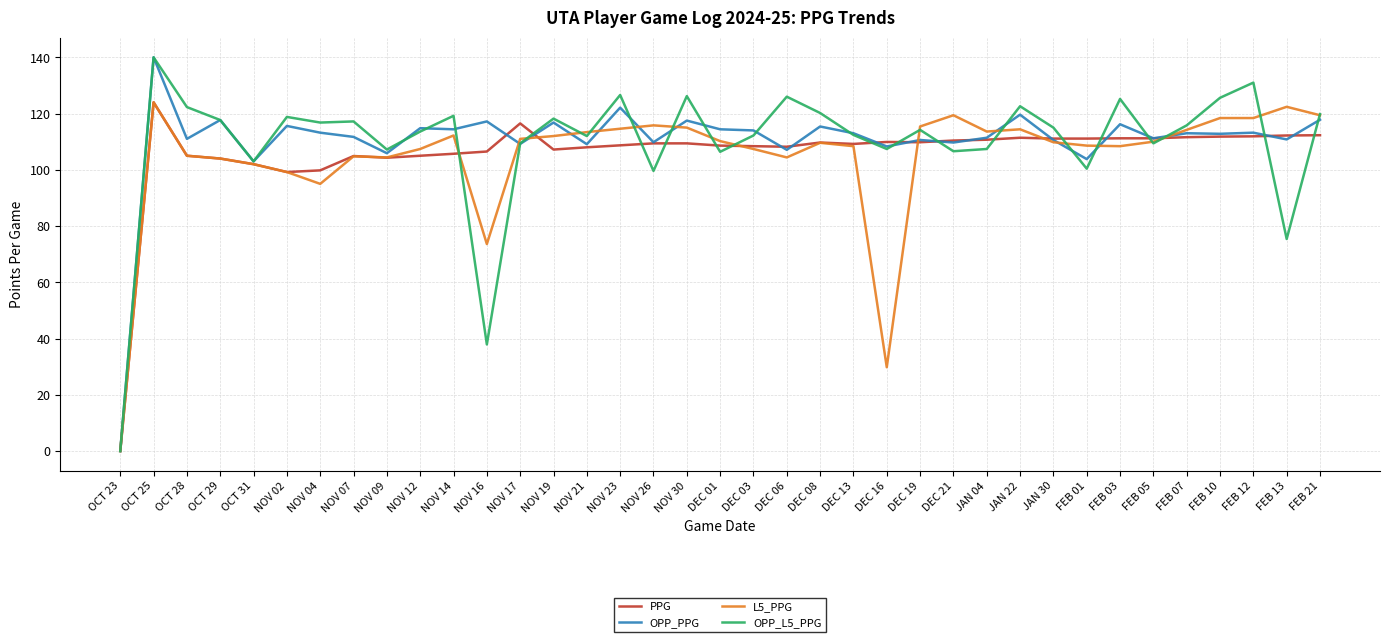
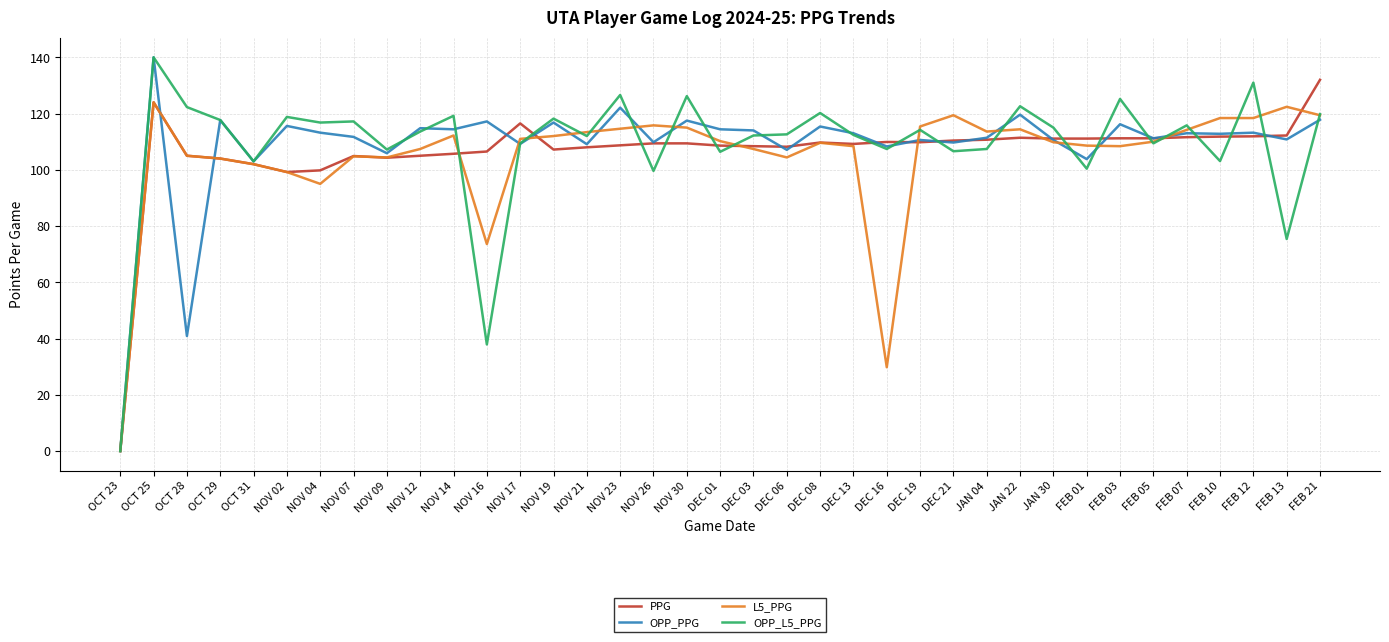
  {
    "PPG": {
      "NOV 04": 100,
      "NOV 12": 105,
      "NOV 14": 106,
      "NOV 16": 107,
      "NOV 17": 117,
      "NOV 19": 107,
      "NOV 21": 108,
      "NOV 23": 109,
      "NOV 30": 109,
      "DEC 01": 109,
      "DEC 03": 108,
      "DEC 06": 108,
      "DEC 16": 110,
      "JAN 22": 111,
      "FEB 01": 111,
      "FEB 03": 111,
      "FEB 07": 112,
      "FEB 10": 112,
      "FEB 12": 112,
      "FEB 13": 112,
-     "FEB 21": 112
+     "FEB 21": 132
    },
    "OPP_PPG": {
-     "OCT 28": 111,
+     "OCT 28": 41,
      "NOV 02": 116,
      "NOV 04": 113,
      "NOV 07": 112,
      "NOV 09": 106,
      "NOV 12": 115,
      "NOV 14": 114,
      "NOV 16": 117,
      "NOV 19": 117,
      "NOV 21": 109,
      "NOV 23": 122,
      "NOV 30": 118,
      "DEC 01": 114,
      "DEC 03": 114,
      "DEC 06": 107,
      "DEC 08": 115,
      "DEC 16": 108,
      "JAN 22": 120,
      "FEB 01": 104,
      "FEB 03": 116,
      "FEB 07": 113,
      "FEB 10": 113,
      "FEB 12": 113,
      "FEB 13": 111,
      "FEB 21": 118
    },
    "L5_PPG": {
      "NOV 04": 95,
      "NOV 12": 107,
      "NOV 14": 112,
      "NOV 16": 74,
      "NOV 17": 111,
      "NOV 19": 112,
      "NOV 21": 113,
      "NOV 23": 115,
      "NOV 26": 116,
      "NOV 30": 115,
      "DEC 01": 110,
      "DEC 03": 107,
      "DEC 06": 104,
      "DEC 16": 30,
      "DEC 19": 115,
      "DEC 21": 119,
      "JAN 04": 114,
      "JAN 22": 114,
      "FEB 01": 109,
      "FEB 03": 108,
      "FEB 07": 114,
      "FEB 10": 118,
      "FEB 12": 118,
      "FEB 13": 122
    },
    "OPP_L5_PPG": {
      "OCT 28": 122,
      "NOV 02": 119,
      "NOV 04": 117,
      "NOV 07": 117,
      "NOV 09": 107,
      "NOV 12": 114,
      "NOV 14": 119,
      "NOV 16": 38,
      "NOV 19": 118,
      "NOV 21": 112,
      "NOV 23": 127,
      "NOV 26": 100,
      "NOV 30": 126,
      "DEC 01": 106,
      "DEC 03": 112,
-     "DEC 06": 126,
+     "DEC 06": 113,
      "DEC 08": 120,
      "DEC 16": 107,
      "DEC 19": 114,
      "DEC 21": 107,
      "JAN 04": 107,
      "JAN 22": 123,
      "JAN 30": 115,
      "FEB 01": 100,
      "FEB 03": 125,
      "FEB 07": 116,
-     "FEB 10": 126,
+     "FEB 10": 103,
      "FEB 12": 131,
      "FEB 13": 75
    }
  }
